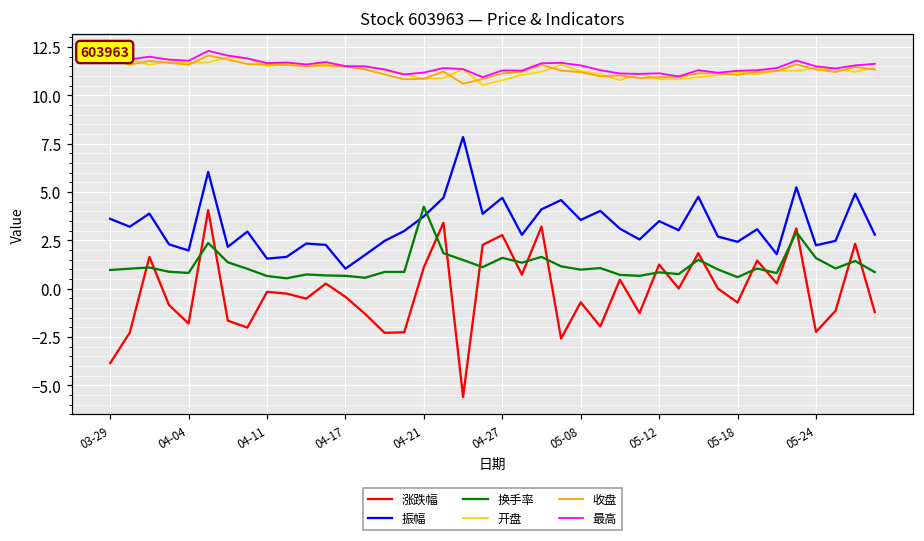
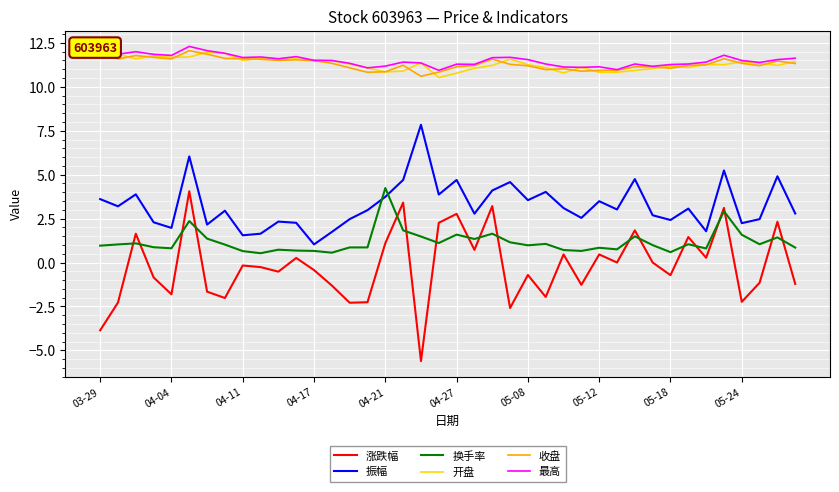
  {
    "涨跌幅": {
      "03-29": -3.9,
      "04-04": -1.8,
      "04-11": -0.2,
      "04-17": -0.4,
      "04-21": 1.1,
      "04-27": 2.8,
      "05-08": -0.7,
-     "05-12": 1.2,
+     "05-12": 0.5,
      "05-18": -0.7,
      "05-24": -2.2
    },
    "振幅": {
      "03-29": 3.6,
      "04-04": 2.0,
      "04-11": 1.6,
      "04-17": 1.0,
      "04-21": 3.7,
      "04-27": 4.7,
      "05-08": 3.6,
      "05-12": 3.5,
      "05-18": 2.4,
      "05-24": 2.2
    },
    "换手率": {
      "03-29": 1.0,
      "04-04": 0.8,
      "04-11": 0.7,
      "04-17": 0.7,
      "04-21": 4.2,
      "04-27": 1.6,
      "05-08": 1.0,
      "05-12": 0.8,
      "05-18": 0.6,
      "05-24": 1.6
    },
    "最高": {
      "04-21": 11.2,
      "04-27": 11.3,
      "05-08": 11.6,
      "05-12": 11.1
    }
  }
